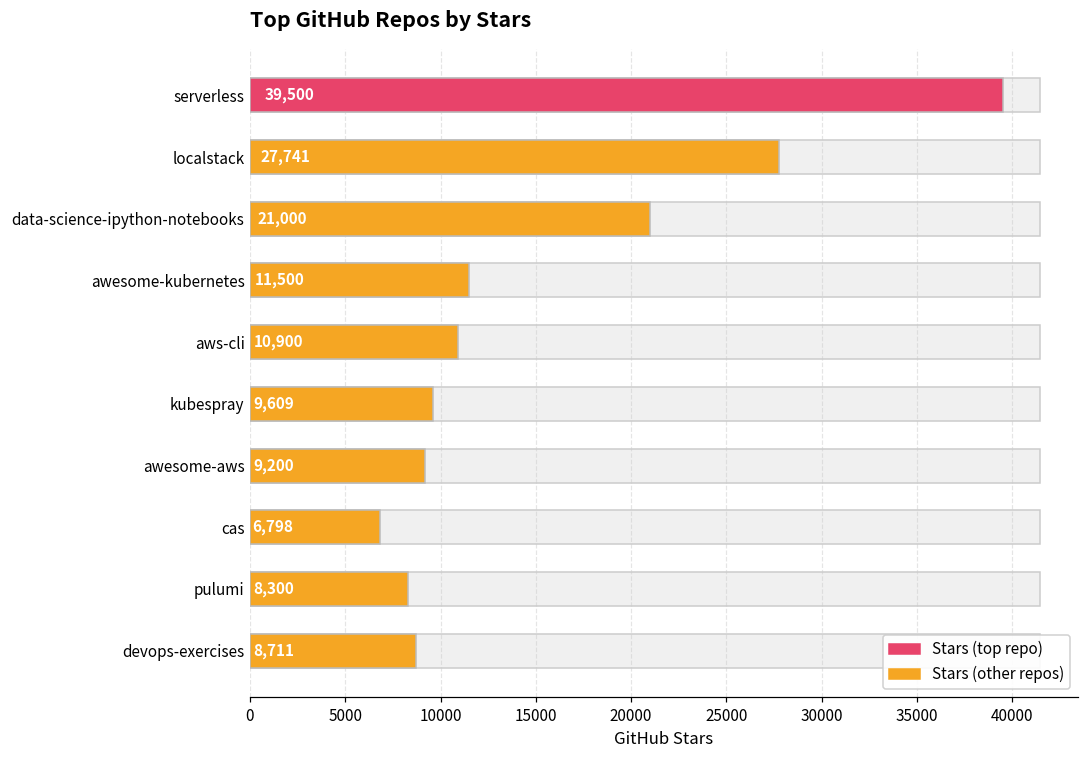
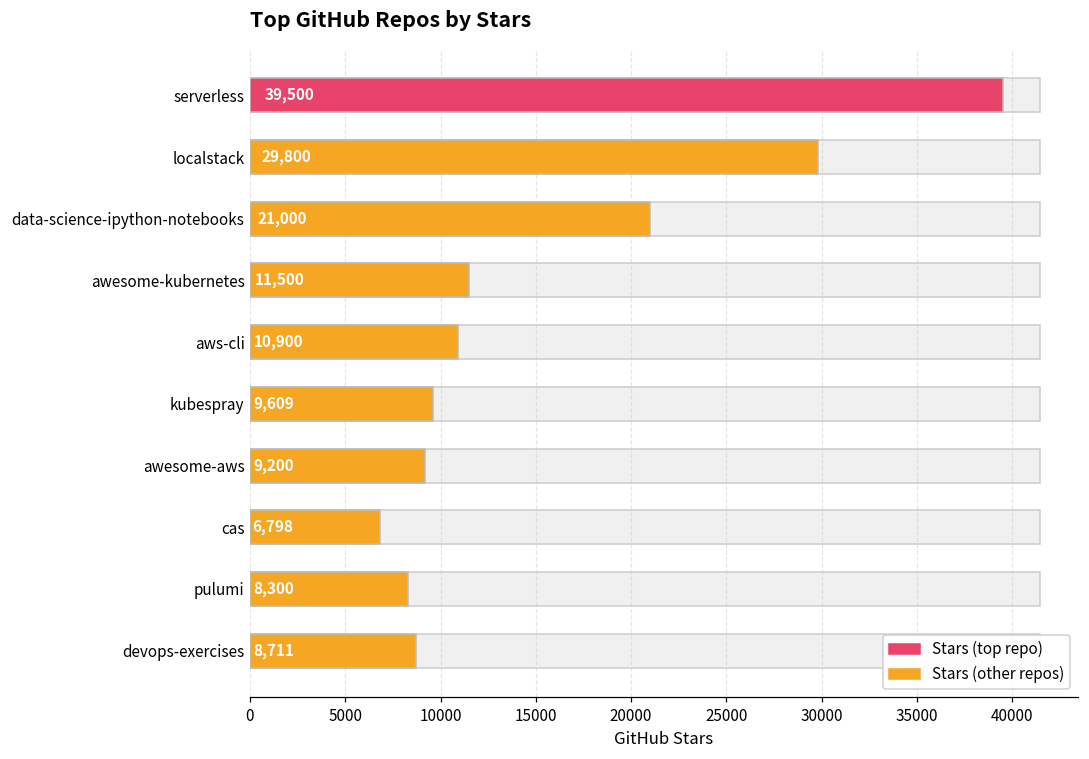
  {
    "serverless": "39,500",
-   "localstack": "27,741",
+   "localstack": "29,800",
    "data-science-ipython-notebooks": "21,000",
    "awesome-kubernetes": "11,500",
    "aws-cli": "10,900",
    "kubespray": "9,609",
    "awesome-aws": "9,200",
    "cas": "6,798",
    "pulumi": "8,300",
    "devops-exercises": "8,711"
  }
